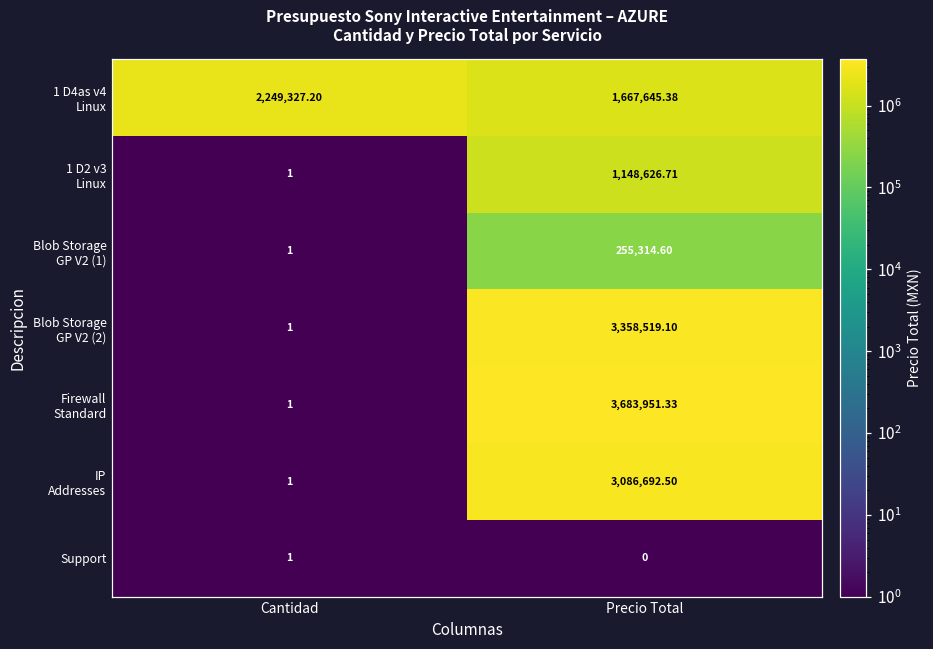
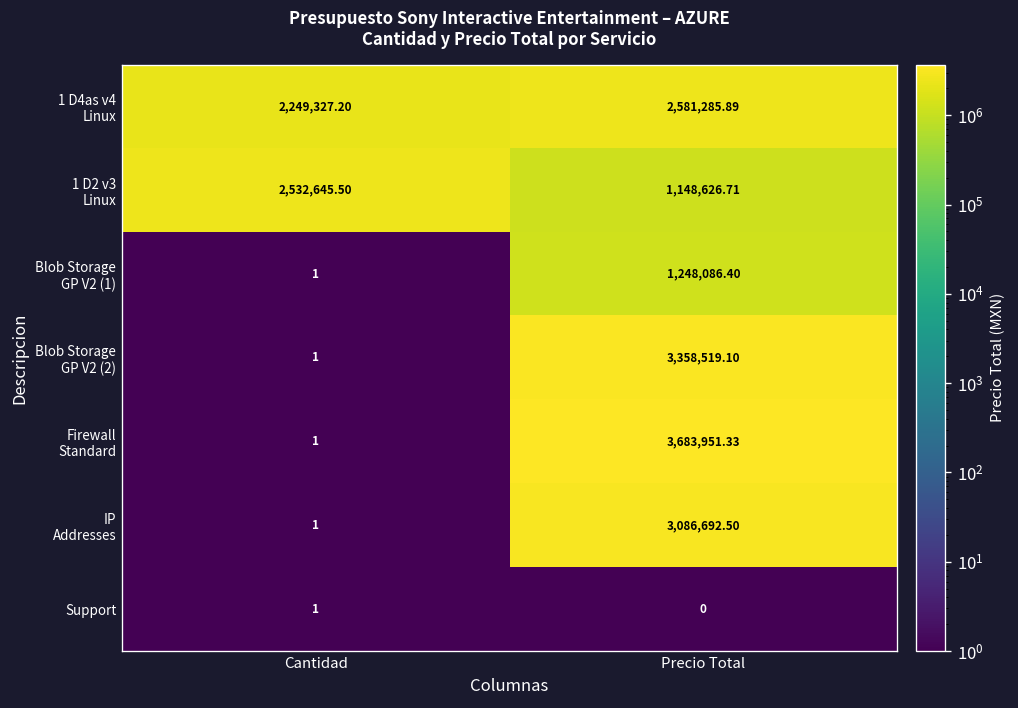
  {
    "1 D4as v4 Linux": {
      "Cantidad": "2,249,327.20",
-     "Precio Total": "1,667,645.38"
+     "Precio Total": "2,581,285.89"
    },
    "1 D2 v3 Linux": {
-     "Cantidad": "1",
+     "Cantidad": "2,532,645.50",
      "Precio Total": "1,148,626.71"
    },
    "Blob Storage GP V2 (1)": {
      "Cantidad": "1",
-     "Precio Total": "255,314.60"
+     "Precio Total": "1,248,086.40"
    },
    "Blob Storage GP V2 (2)": {
      "Cantidad": "1",
      "Precio Total": "3,358,519.10"
    },
    "Firewall Standard": {
      "Cantidad": "1",
      "Precio Total": "3,683,951.33"
    },
    "IP Addresses": {
      "Cantidad": "1",
      "Precio Total": "3,086,692.50"
    },
    "Support": {
      "Cantidad": "1",
      "Precio Total": "0"
    }
  }
